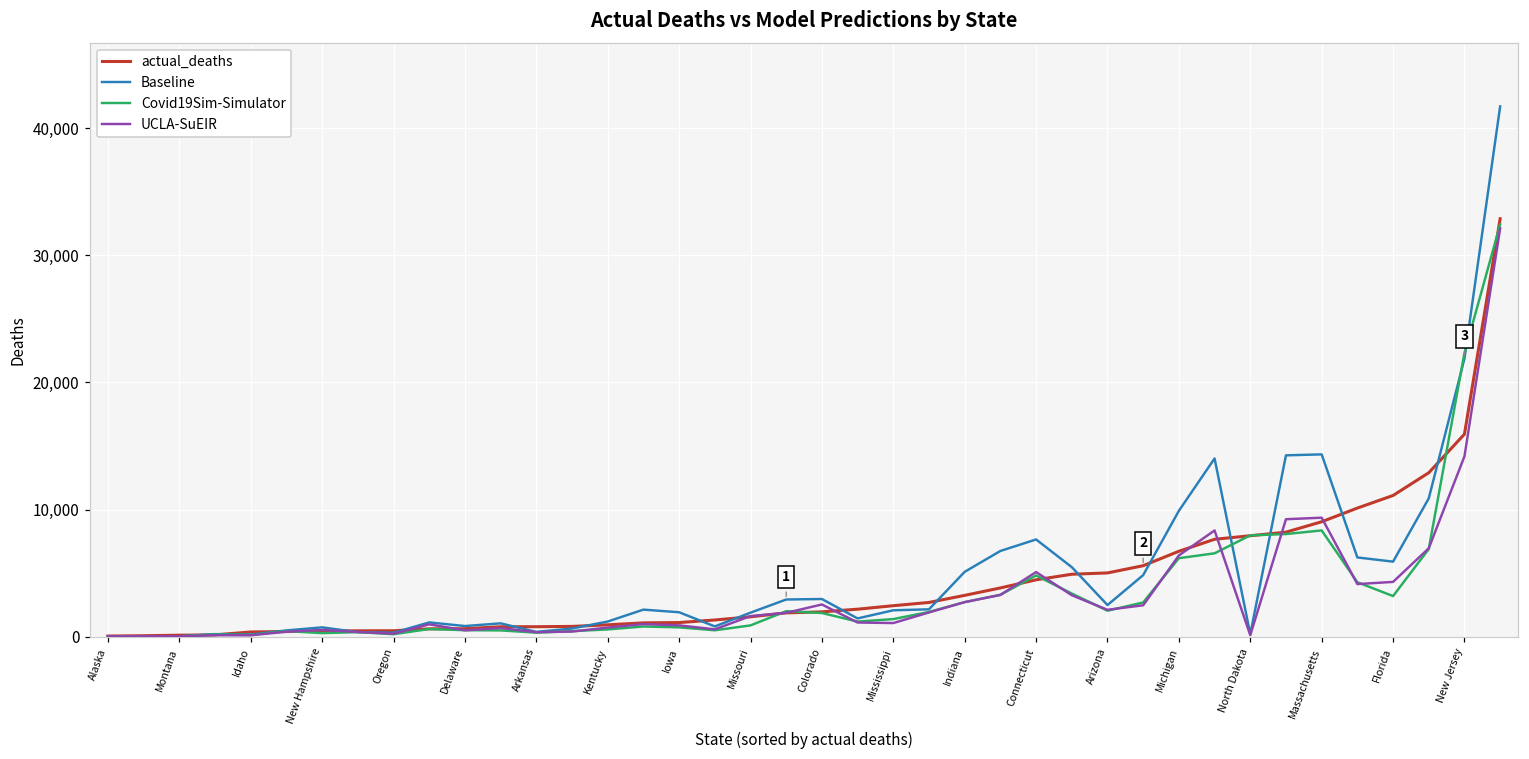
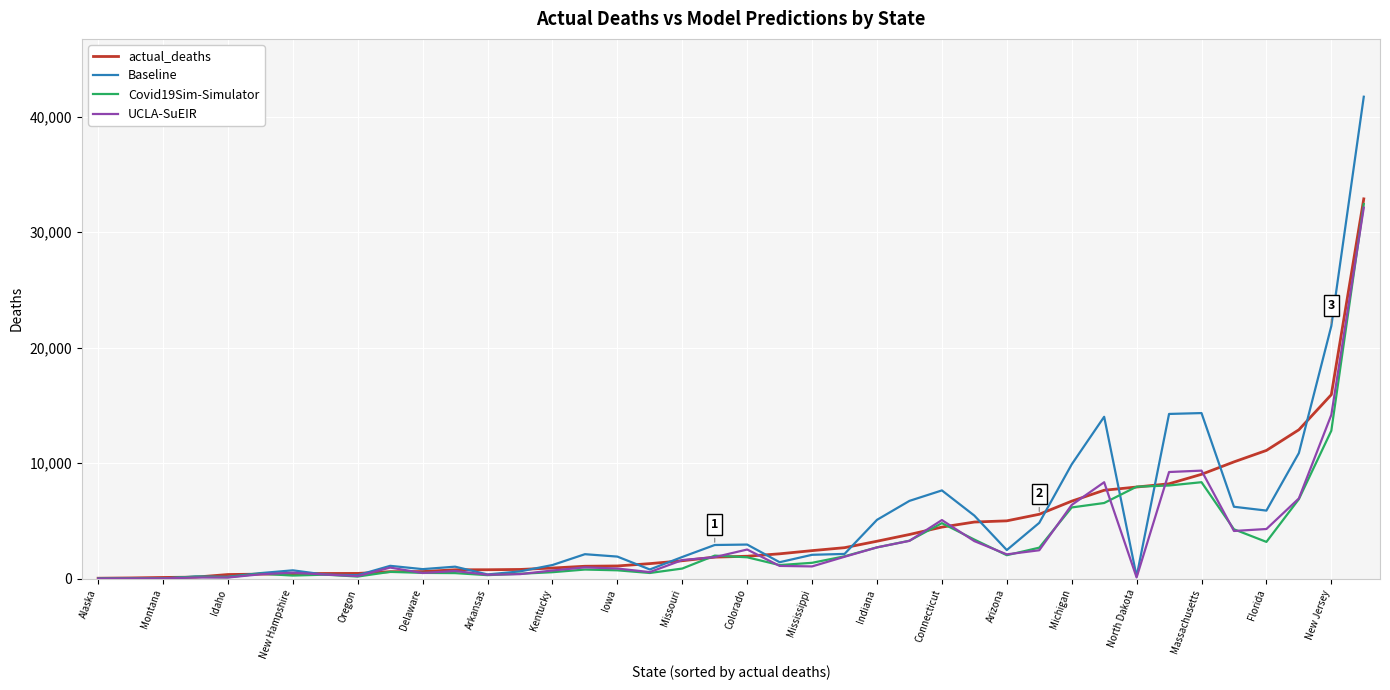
  {
    "actual_deaths": {
      "Mississippi": "2,400",
      "Indiana": "3,200",
      "Connecticut": "4,500",
      "Arizona": "5,000",
      "Michigan": "6,700",
      "New Jersey": "15,900"
    },
    "Baseline": {
      "Mississippi": "2,100",
      "Indiana": "5,100",
      "Connecticut": "7,600",
      "Arizona": "2,500",
      "Michigan": "9,900"
    },
    "Covid19Sim-Simulator": {
      "Mississippi": "1,400",
      "Connecticut": "4,800",
-     "New Jersey": "22,300"
+     "New Jersey": "12,800"
    },
    "UCLA-SuEIR": {
      "Mississippi": "1,100",
      "Connecticut": "5,100",
      "New Jersey": "14,200"
    }
  }
